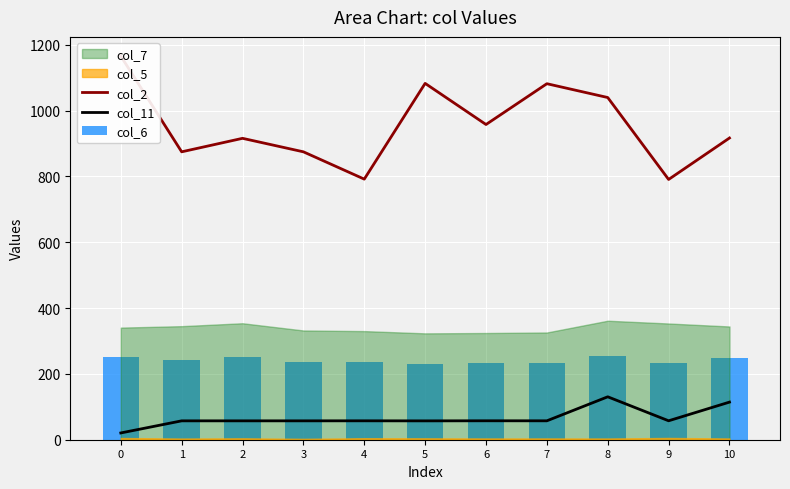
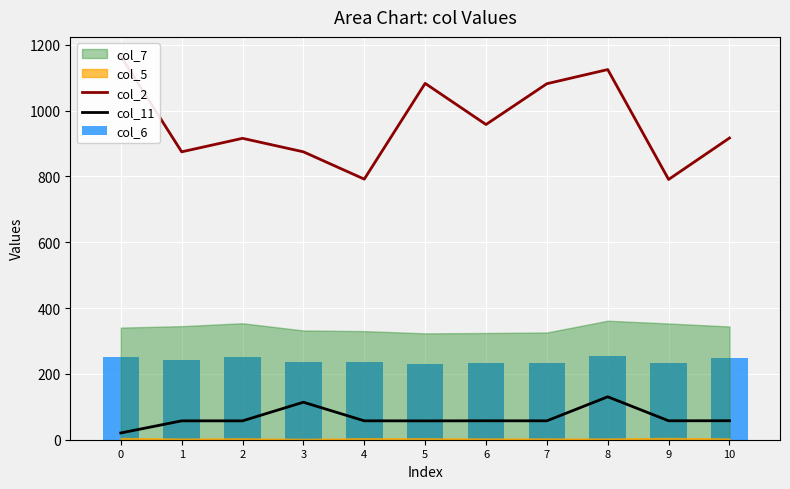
  {
    "col_6": {
      "0": 250,
      "1": 240,
      "2": 250,
      "3": 240,
      "4": 240,
      "5": 230,
      "6": 230,
      "7": 230,
      "8": 250,
      "9": 230,
      "10": 250
    },
    "col_2": {
      "1": 880,
      "2": 920,
      "3": 880,
      "4": 790,
      "5": 1080,
      "6": 960,
      "7": 1080,
-     "8": 1040,
+     "8": 1130,
      "9": 790,
      "10": 920
    },
    "col_11": {
      "0": 20,
      "1": 60,
      "2": 60,
-     "3": 60,
+     "3": 110,
      "4": 60,
      "5": 60,
      "6": 60,
      "7": 60,
      "8": 130,
      "9": 60,
-     "10": 110
+     "10": 60
    }
  }
